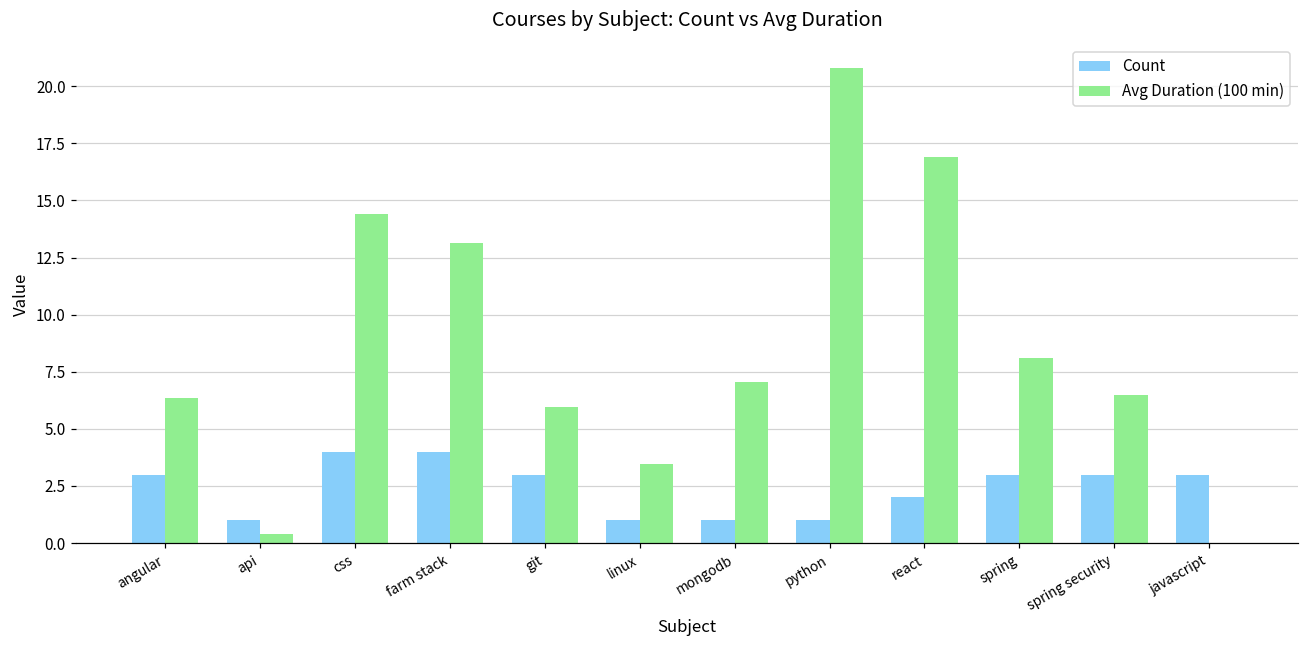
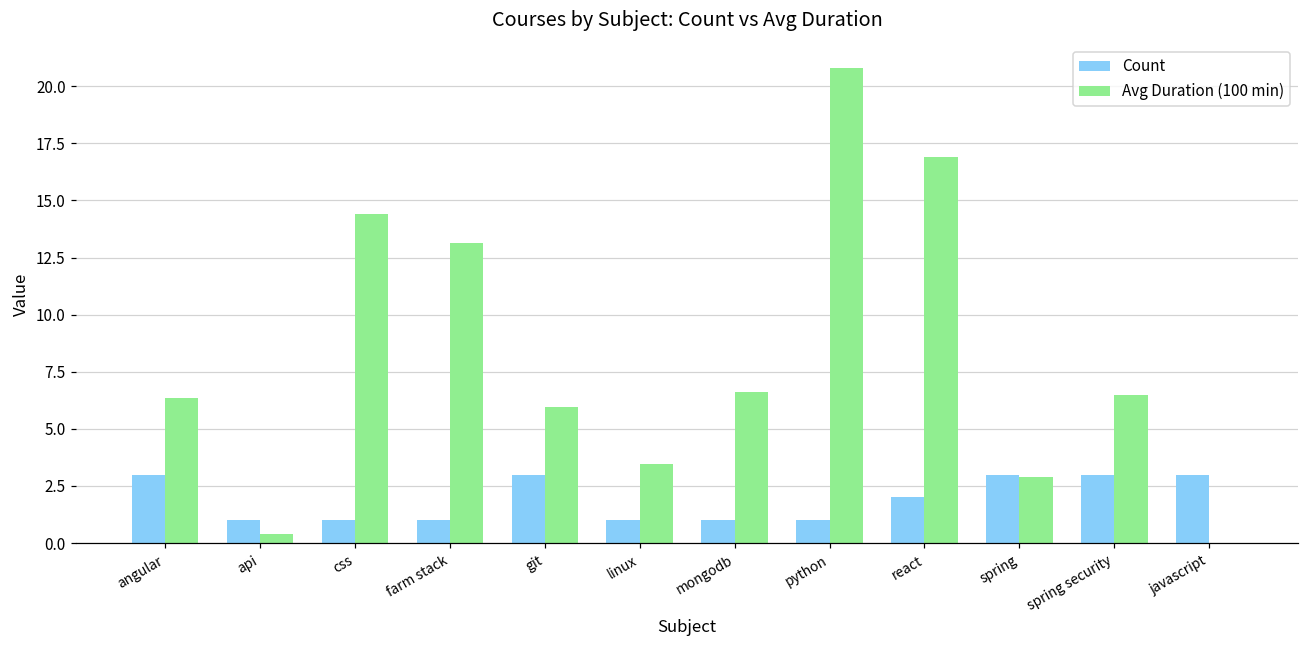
  {
    "Count": {
      "angular": 3,
      "api": 1,
-     "css": 4,
-     "farm stack": 4,
+     "css": 1,
+     "farm stack": 1,
      "git": 3,
      "linux": 1,
      "mongodb": 1,
      "python": 1,
      "react": 2,
      "spring": 3,
      "spring security": 3,
      "javascript": 3
    },
    "Avg Duration (100 min)": {
      "angular": 6.3,
      "api": 0.4,
      "css": 14.4,
      "farm stack": 13.1,
      "git": 6.0,
      "linux": 3.5,
-     "mongodb": 7.1,
+     "mongodb": 6.6,
      "python": 20.8,
      "react": 16.9,
-     "spring": 8.1,
+     "spring": 2.9,
      "spring security": 6.5,
      "javascript": 0.0
    }
  }
